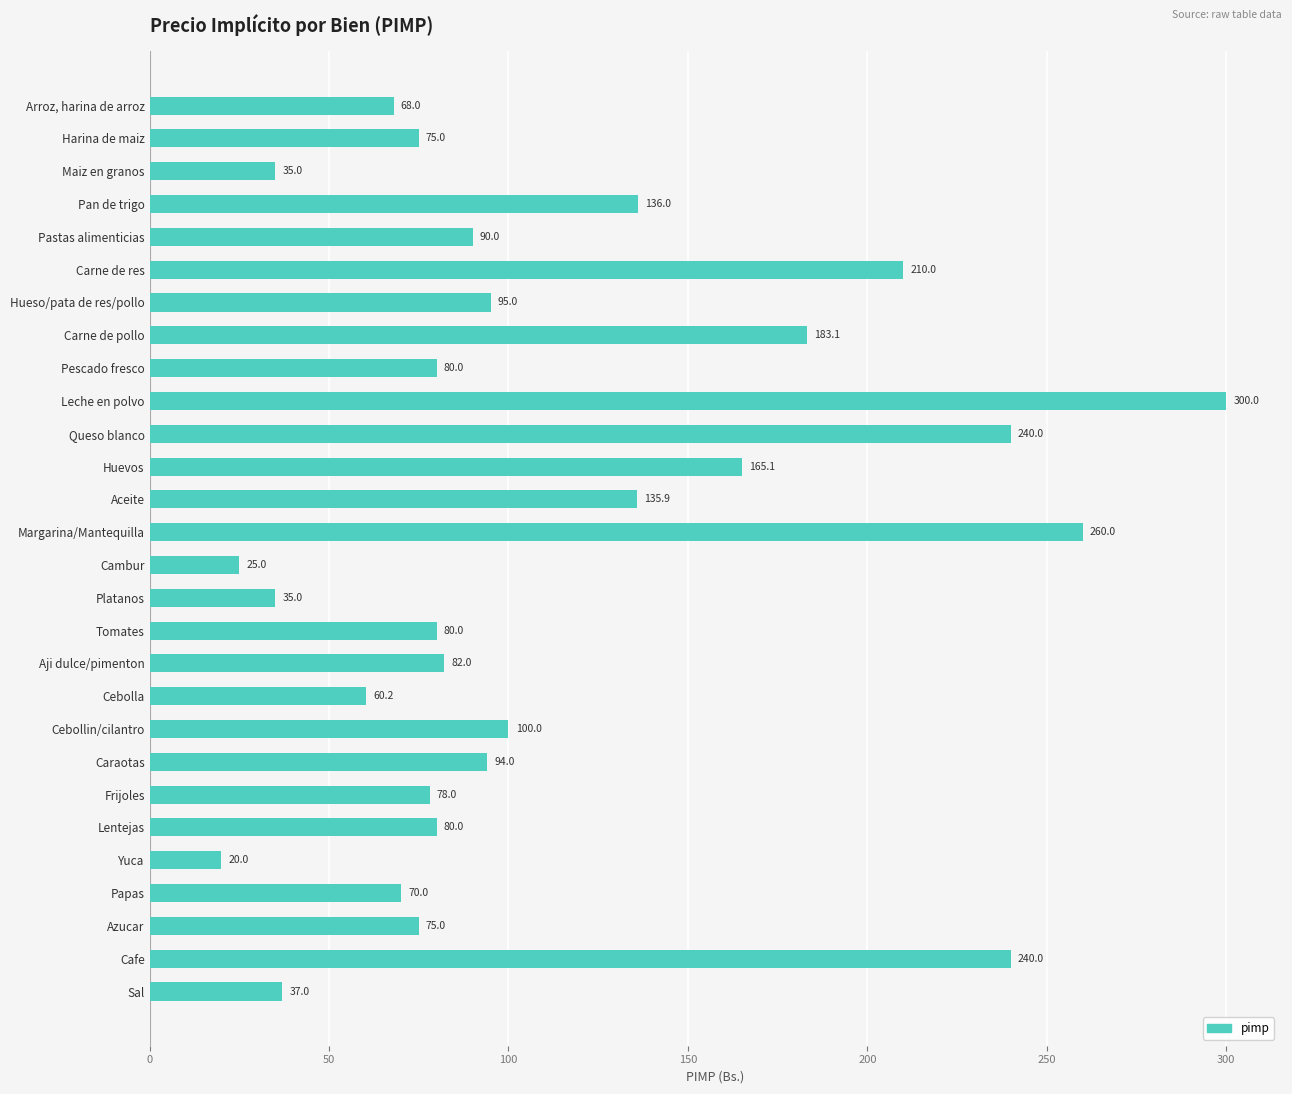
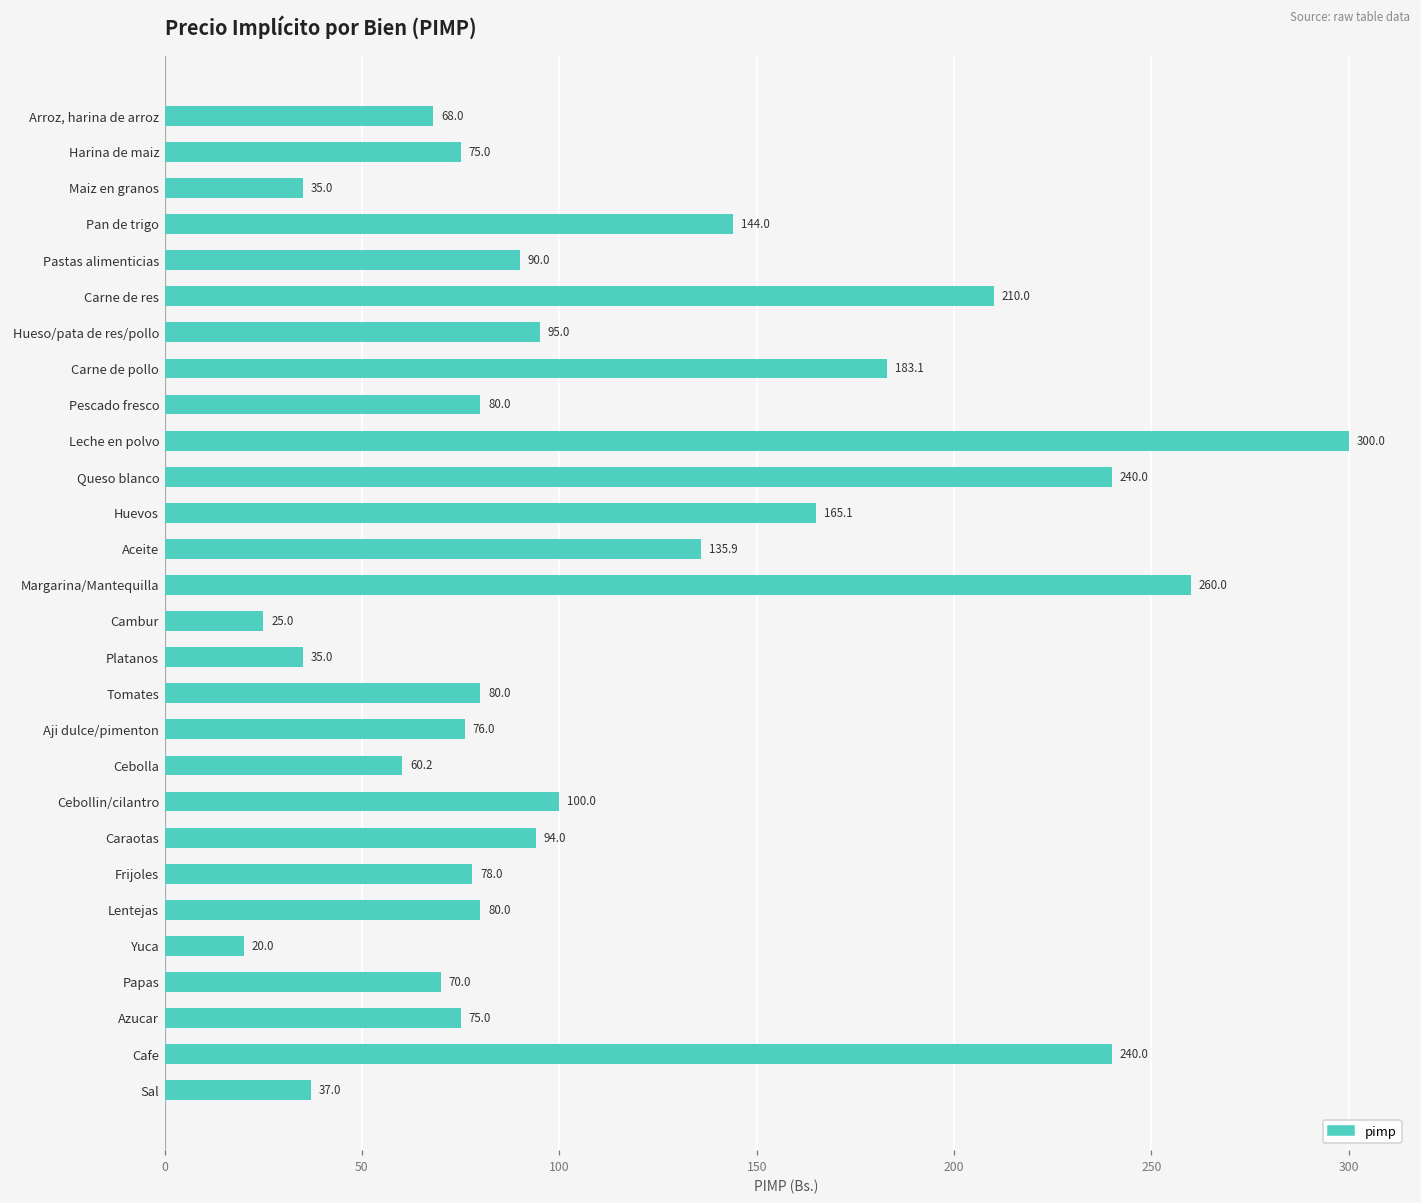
  {
    "Arroz, harina de arroz": 68.0,
    "Harina de maiz": 75.0,
    "Maiz en granos": 35.0,
-   "Pan de trigo": 136.0,
+   "Pan de trigo": 144.0,
    "Pastas alimenticias": 90.0,
    "Carne de res": 210.0,
    "Hueso/pata de res/pollo": 95.0,
    "Carne de pollo": 183.1,
    "Pescado fresco": 80.0,
    "Leche en polvo": 300.0,
    "Queso blanco": 240.0,
    "Huevos": 165.1,
    "Aceite": 135.9,
    "Margarina/Mantequilla": 260.0,
    "Cambur": 25.0,
    "Platanos": 35.0,
    "Tomates": 80.0,
-   "Aji dulce/pimenton": 82.0,
+   "Aji dulce/pimenton": 76.0,
    "Cebolla": 60.2,
    "Cebollin/cilantro": 100.0,
    "Caraotas": 94.0,
    "Frijoles": 78.0,
    "Lentejas": 80.0,
    "Yuca": 20.0,
    "Papas": 70.0,
    "Azucar": 75.0,
    "Cafe": 240.0,
    "Sal": 37.0
  }
